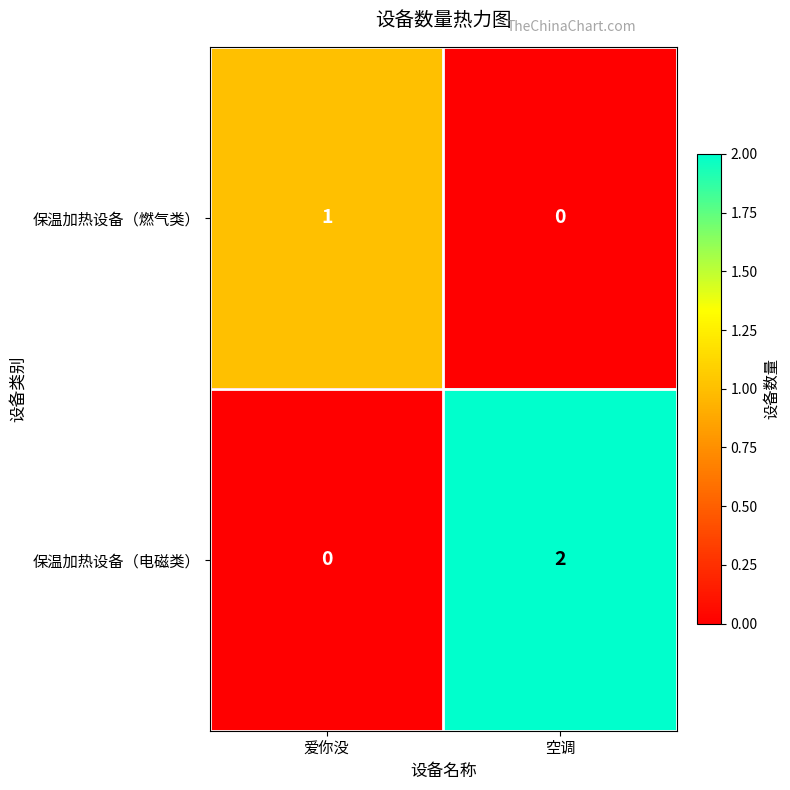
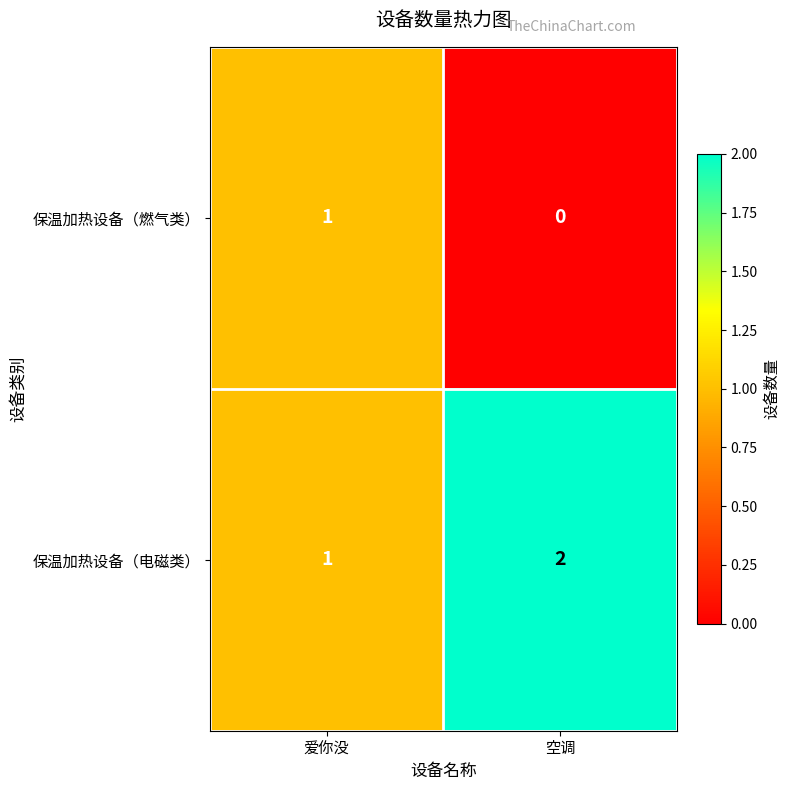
  {
    "保温加热设备（燃气类）": {
      "爱你没": 1,
      "空调": 0
    },
    "保温加热设备（电磁类）": {
-     "爱你没": 0,
+     "爱你没": 1,
      "空调": 2
    }
  }
